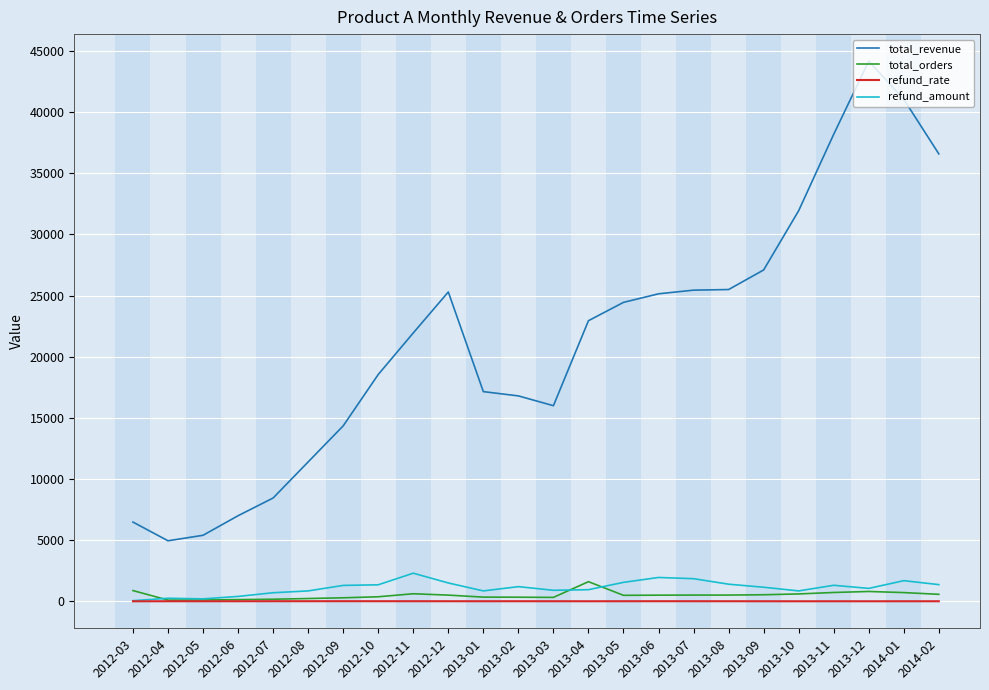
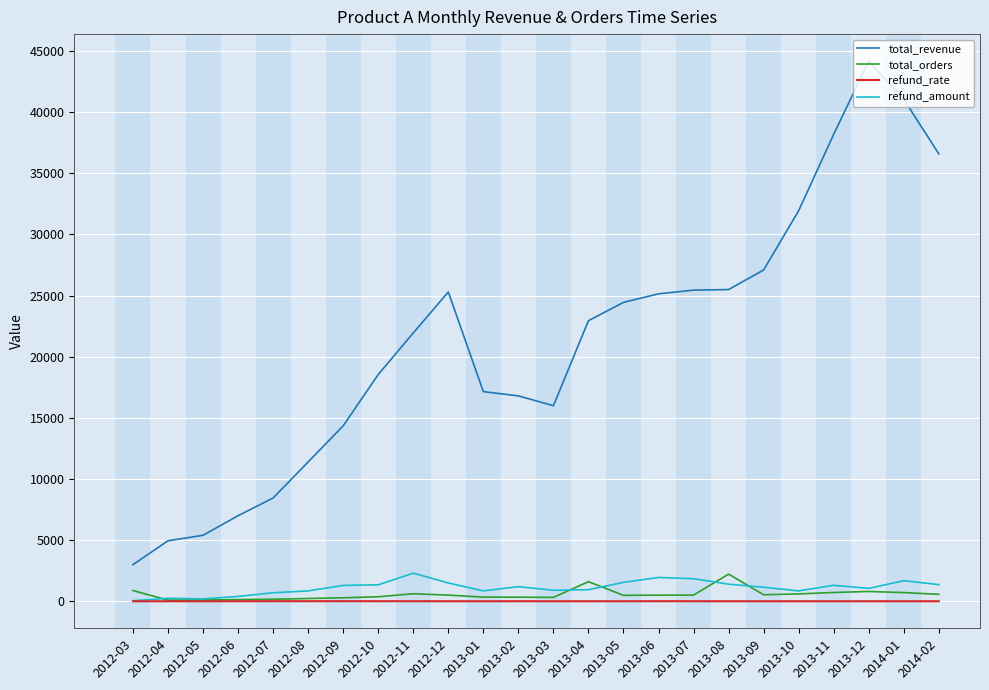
  {
    "total_revenue": {
-     "2012-03": 6500,
+     "2012-03": 3000,
      "2012-04": 4900,
      "2012-05": 5400,
      "2012-06": 7000,
      "2012-07": 8400,
      "2012-08": 11400,
      "2012-09": 14300,
      "2012-10": 18500,
      "2012-11": 21900,
      "2012-12": 25300,
      "2013-01": 17100,
      "2013-02": 16800,
      "2013-03": 16000,
      "2013-04": 22900,
      "2013-05": 24400,
      "2013-06": 25100,
      "2013-07": 25400,
      "2013-08": 25500,
      "2013-09": 27100,
      "2013-10": 31900,
      "2013-11": 38200,
      "2014-02": 36600
    },
    "total_orders": {
      "2012-03": 900,
      "2012-08": 200,
      "2012-09": 300,
      "2012-10": 400,
      "2012-11": 600,
      "2012-12": 500,
      "2013-01": 300,
      "2013-02": 300,
      "2013-03": 300,
      "2013-04": 1600,
      "2013-05": 500,
      "2013-06": 500,
      "2013-07": 500,
-     "2013-08": 500,
+     "2013-08": 2200,
      "2013-09": 500,
      "2013-10": 600,
      "2013-11": 700,
      "2013-12": 800,
      "2014-01": 700,
      "2014-02": 600
    },
    "refund_rate": {
      "2012-08": 0,
      "2012-09": 0,
      "2012-10": 0,
      "2012-11": 0,
      "2012-12": 0,
      "2013-01": 0,
      "2013-02": 0,
      "2013-03": 0,
      "2013-04": 0,
      "2013-05": 0,
      "2013-06": 0,
      "2013-07": 0,
      "2013-08": 0,
      "2013-09": 0,
      "2013-10": 0,
      "2013-11": 0,
      "2013-12": 0,
      "2014-01": 0,
      "2014-02": 0
    },
    "refund_amount": {
      "2012-06": 400,
      "2012-07": 700,
      "2012-08": 800,
      "2012-09": 1300,
      "2012-10": 1300,
      "2012-11": 2300,
      "2012-12": 1500,
      "2013-01": 800,
      "2013-02": 1200,
      "2013-03": 900,
      "2013-04": 900,
      "2013-05": 1500,
      "2013-06": 1900,
      "2013-07": 1800,
      "2013-08": 1400,
      "2013-09": 1100,
      "2013-10": 800,
      "2013-11": 1300,
      "2013-12": 1100,
      "2014-01": 1700,
      "2014-02": 1400
    }
  }
